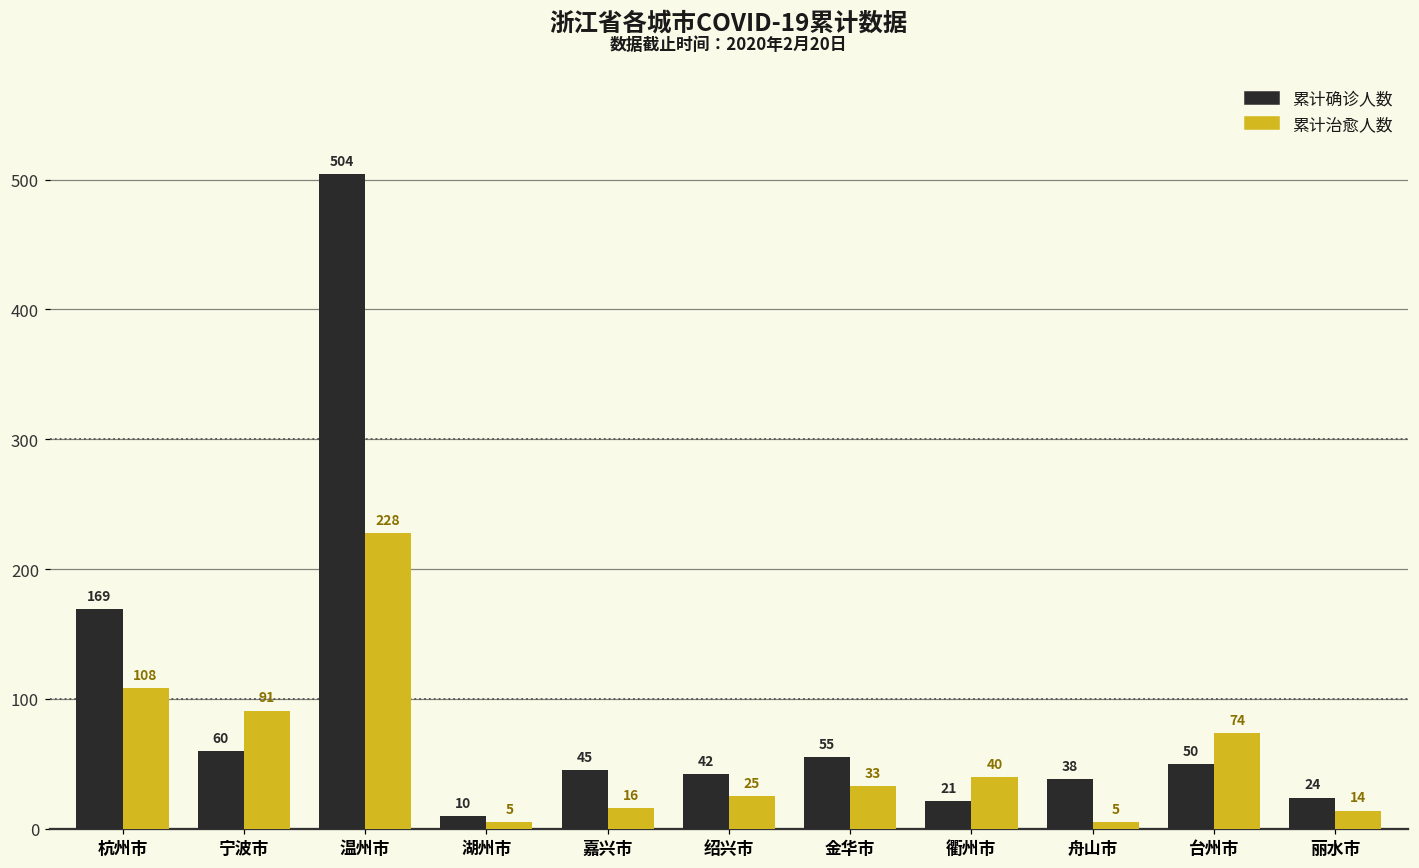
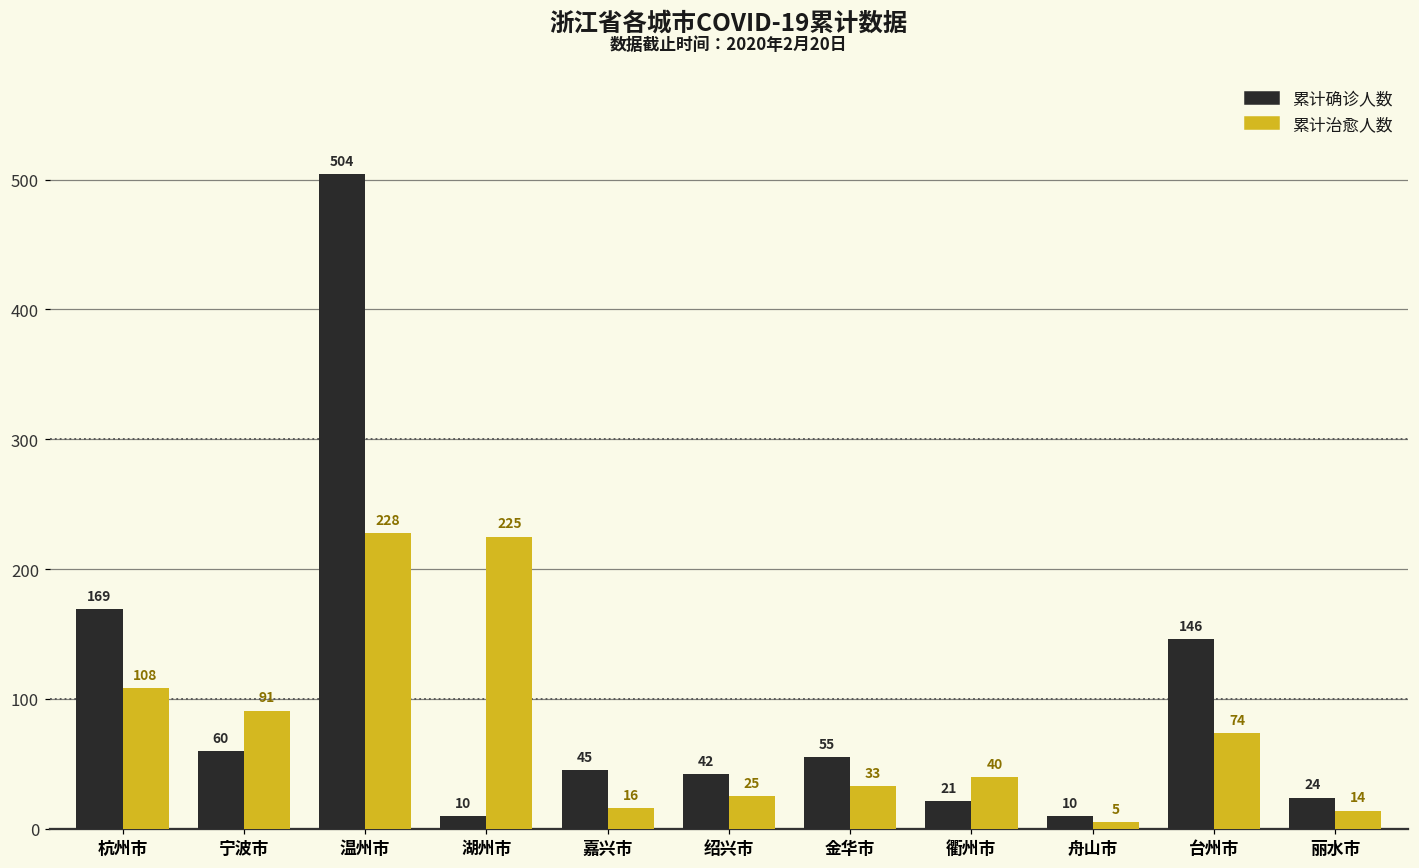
  {
    "累计确诊人数": {
      "杭州市": 169,
      "宁波市": 60,
      "温州市": 504,
      "湖州市": 10,
      "嘉兴市": 45,
      "绍兴市": 42,
      "金华市": 55,
      "衢州市": 21,
-     "舟山市": 38,
-     "台州市": 50,
+     "舟山市": 10,
+     "台州市": 146,
      "丽水市": 24
    },
    "累计治愈人数": {
      "杭州市": 108,
      "宁波市": 91,
      "温州市": 228,
-     "湖州市": 5,
+     "湖州市": 225,
      "嘉兴市": 16,
      "绍兴市": 25,
      "金华市": 33,
      "衢州市": 40,
      "舟山市": 5,
      "台州市": 74,
      "丽水市": 14
    }
  }
